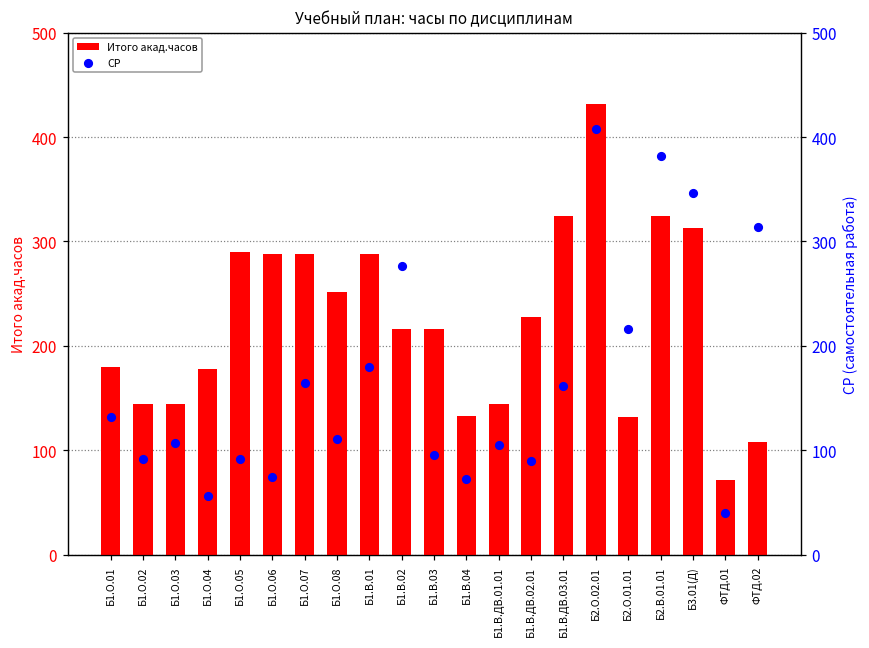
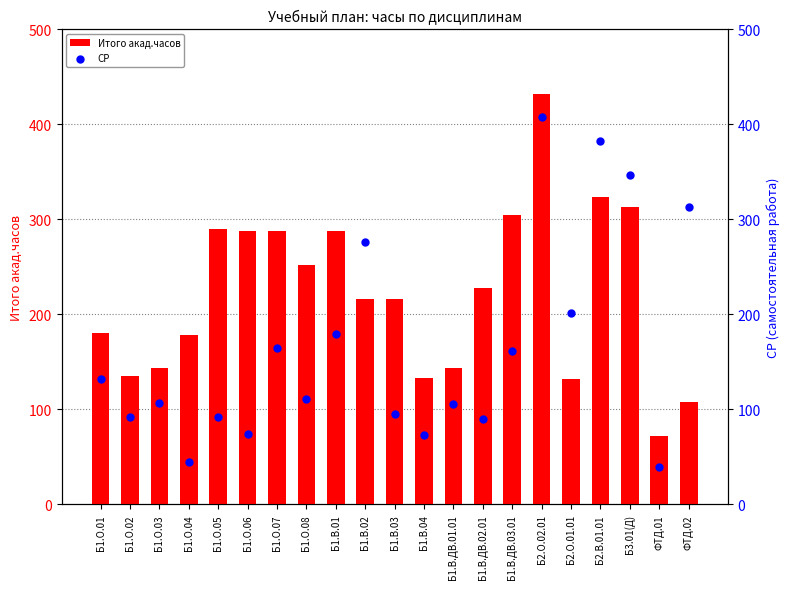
  {
    "Итого акад.часов": {
      "Б1.О.01": 180,
-     "Б1.О.02": 144,
+     "Б1.О.02": 135,
      "Б1.О.03": 140,
      "Б1.О.04": 180,
      "Б1.О.05": 290,
      "Б1.О.06": 290,
      "Б1.О.07": 290,
      "Б1.О.08": 250,
      "Б1.В.01": 290,
      "Б1.В.02": 220,
      "Б1.В.03": 220,
      "Б1.В.04": 130,
      "Б1.В.ДВ.01.01": 140,
      "Б1.В.ДВ.02.01": 230,
-     "Б1.В.ДВ.03.01": 320,
+     "Б1.В.ДВ.03.01": 310,
      "Б2.О.02.01": 430,
      "Б2.О.01.01": 130,
      "Б2.В.01.01": 320,
      "Б3.01(Д)": 310,
      "ФТД.01": 70,
      "ФТД.02": 110
    },
    "СР": {
-     "Б1.О.04": 60,
-     "Б2.О.01.01": 220
+     "Б1.О.04": 40,
+     "Б2.О.01.01": 200
    }
  }
